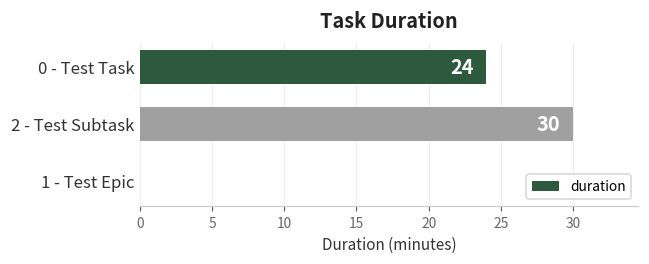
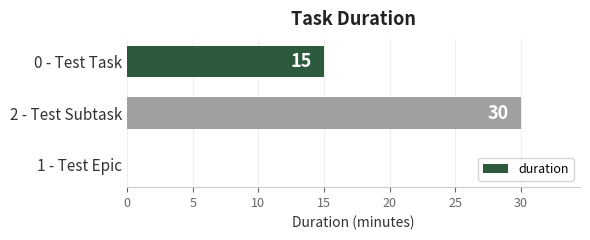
  {
-   "0 - Test Task": 24,
+   "0 - Test Task": 15,
    "2 - Test Subtask": 30
  }
